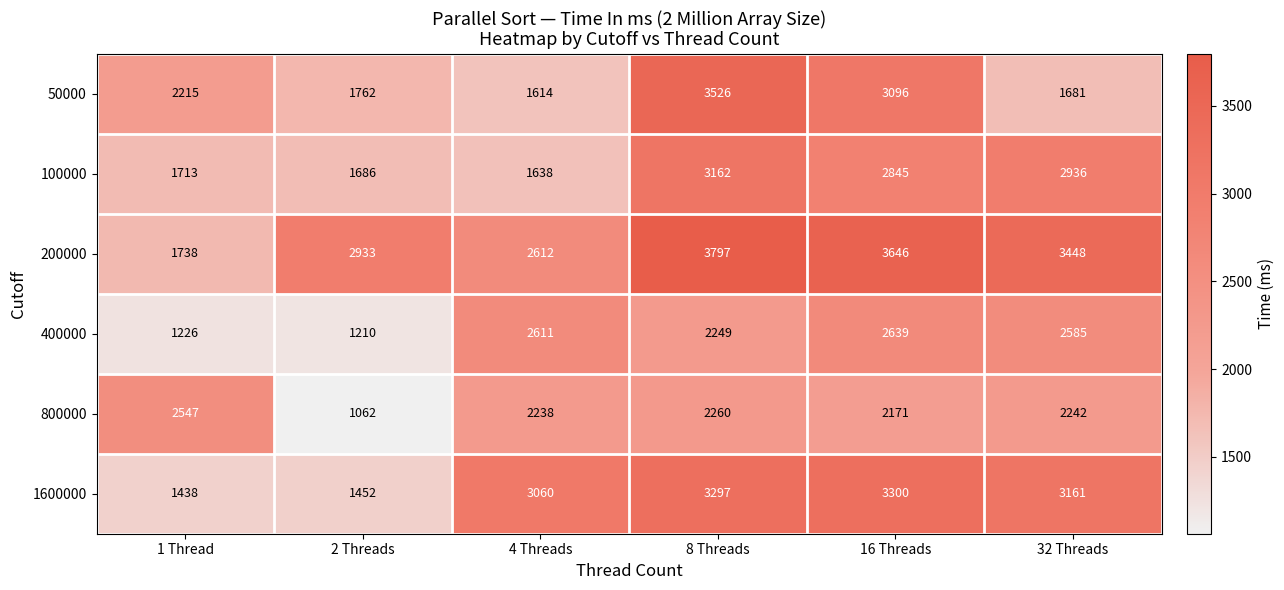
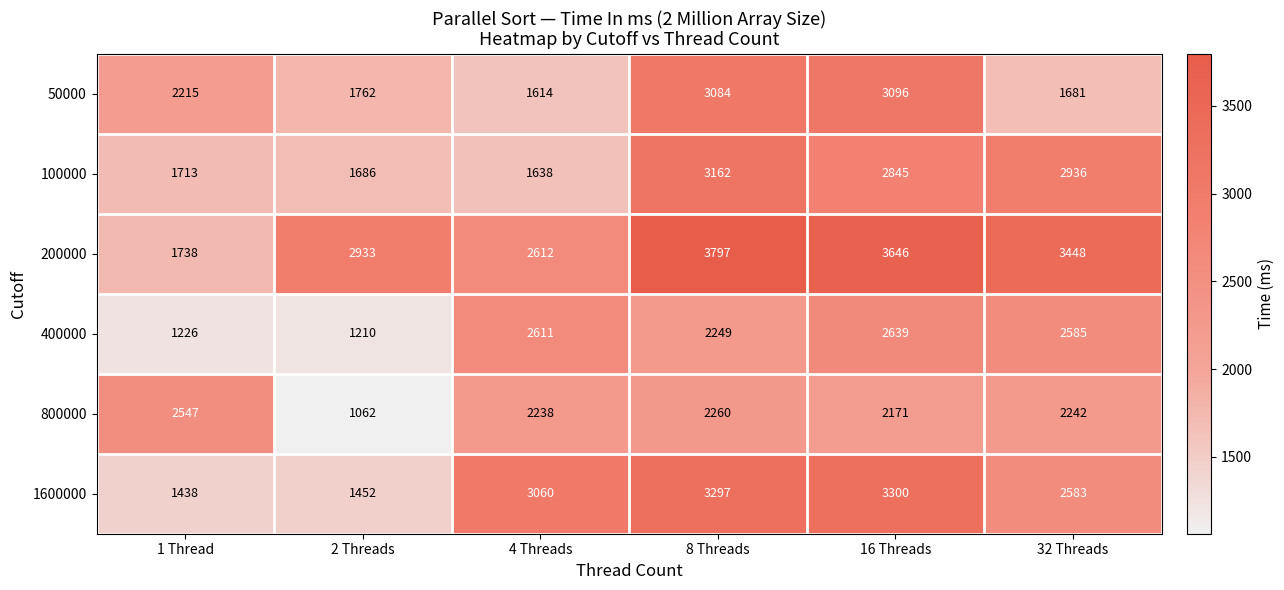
  {
    "50000": {
      "1 Thread": 2215,
      "2 Threads": 1762,
      "4 Threads": 1614,
-     "8 Threads": 3526,
+     "8 Threads": 3084,
      "16 Threads": 3096,
      "32 Threads": 1681
    },
    "100000": {
      "1 Thread": 1713,
      "2 Threads": 1686,
      "4 Threads": 1638,
      "8 Threads": 3162,
      "16 Threads": 2845,
      "32 Threads": 2936
    },
    "200000": {
      "1 Thread": 1738,
      "2 Threads": 2933,
      "4 Threads": 2612,
      "8 Threads": 3797,
      "16 Threads": 3646,
      "32 Threads": 3448
    },
    "400000": {
      "1 Thread": 1226,
      "2 Threads": 1210,
      "4 Threads": 2611,
      "8 Threads": 2249,
      "16 Threads": 2639,
      "32 Threads": 2585
    },
    "800000": {
      "1 Thread": 2547,
      "2 Threads": 1062,
      "4 Threads": 2238,
      "8 Threads": 2260,
      "16 Threads": 2171,
      "32 Threads": 2242
    },
    "1600000": {
      "1 Thread": 1438,
      "2 Threads": 1452,
      "4 Threads": 3060,
      "8 Threads": 3297,
      "16 Threads": 3300,
-     "32 Threads": 3161
+     "32 Threads": 2583
    }
  }
